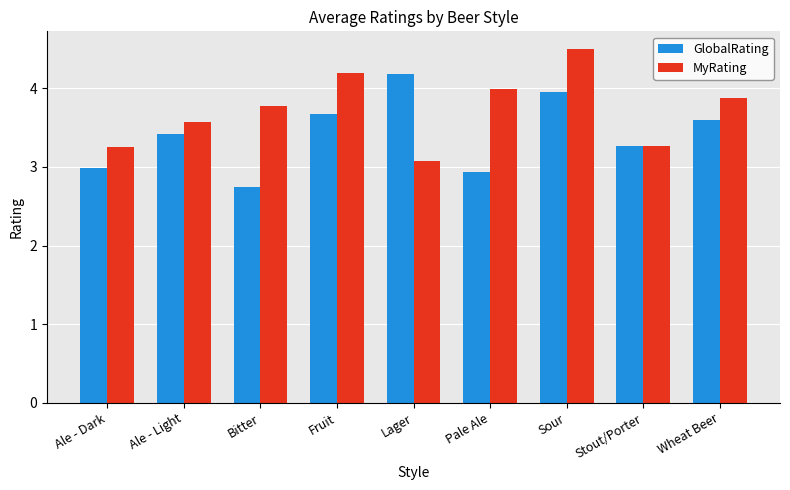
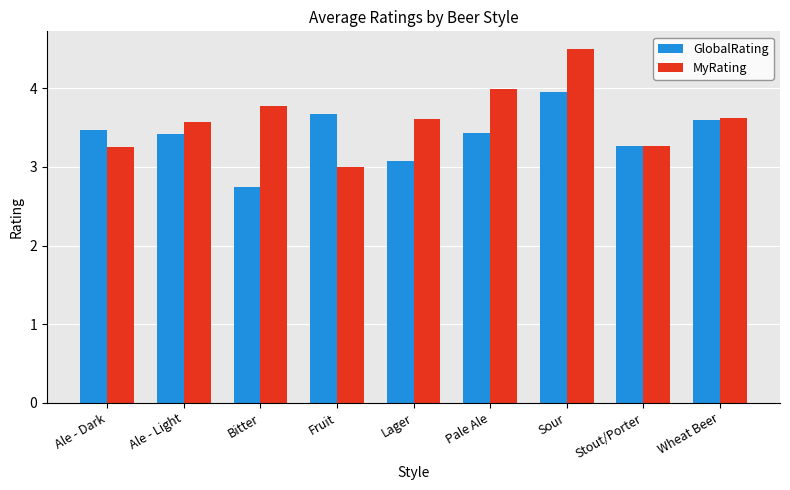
  {
    "GlobalRating": {
-     "Ale - Dark": 3.0,
+     "Ale - Dark": 3.5,
      "Ale - Light": 3.4,
      "Bitter": 2.7,
      "Fruit": 3.7,
-     "Lager": 4.2,
-     "Pale Ale": 2.9,
+     "Lager": 3.1,
+     "Pale Ale": 3.4,
      "Sour": 4.0,
      "Stout/Porter": 3.3,
      "Wheat Beer": 3.6
    },
    "MyRating": {
      "Ale - Dark": 3.3,
      "Ale - Light": 3.6,
      "Bitter": 3.8,
-     "Fruit": 4.2,
-     "Lager": 3.1,
+     "Fruit": 3.0,
+     "Lager": 3.6,
      "Pale Ale": 4.0,
      "Sour": 4.5,
      "Stout/Porter": 3.3,
-     "Wheat Beer": 3.9
+     "Wheat Beer": 3.6
    }
  }
